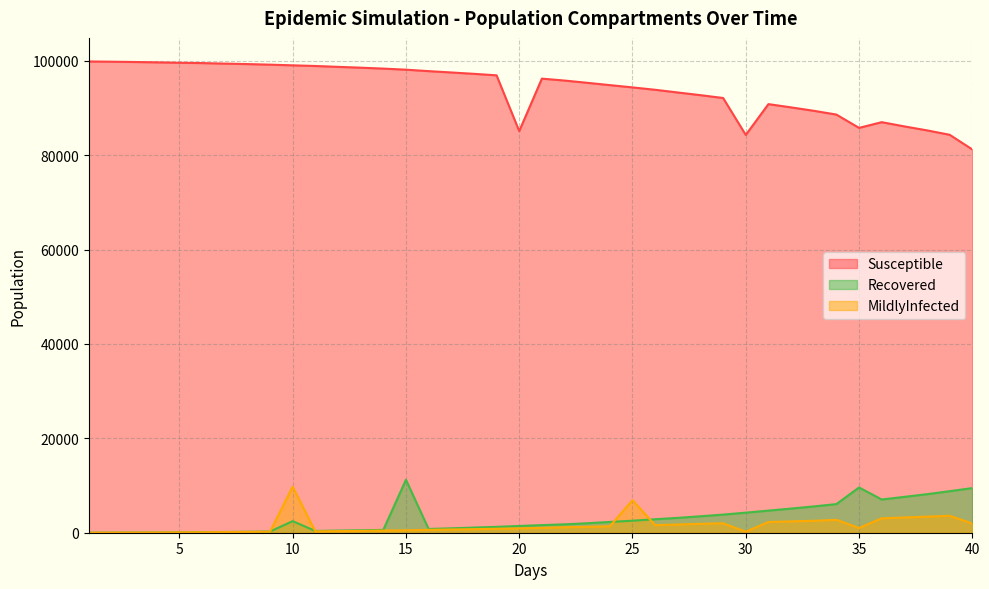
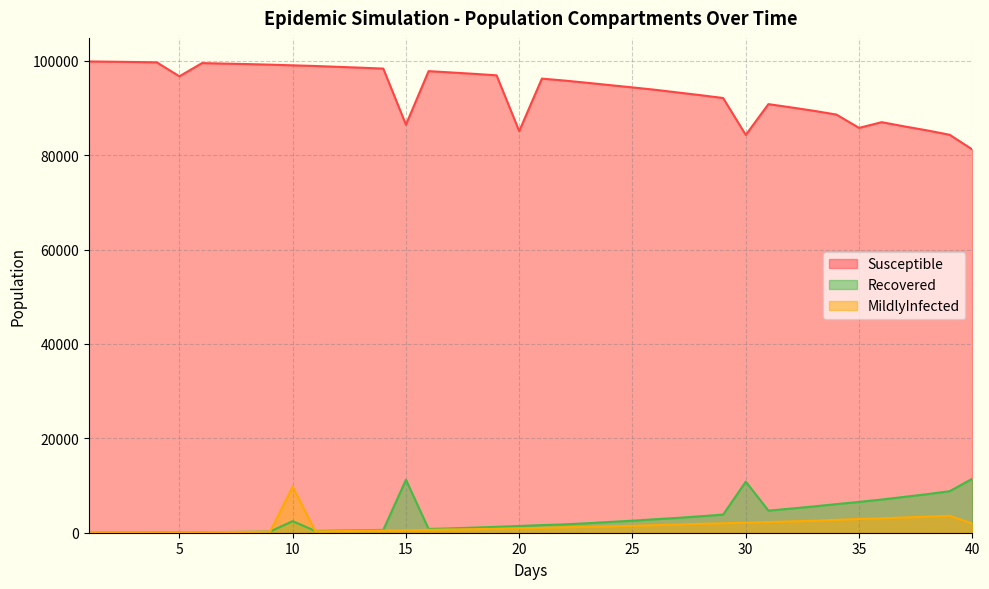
  {
    "Susceptible": {
-     "5": 100000,
+     "5": 97000,
      "10": 99000,
-     "15": 98000,
+     "15": 86000,
      "20": 85000,
      "25": 94000,
      "30": 84000,
      "35": 86000,
      "40": 81000
    },
    "Recovered": {
      "10": 2000,
      "15": 11000,
      "25": 3000,
-     "30": 4000,
-     "35": 10000,
-     "40": 9000
+     "30": 11000,
+     "35": 7000,
+     "40": 11000
    },
    "MildlyInfected": {
      "10": 10000,
      "15": 1000,
-     "25": 7000,
-     "30": 0,
-     "35": 1000,
+     "25": 1000,
+     "30": 2000,
+     "35": 3000,
      "40": 2000
    }
  }
